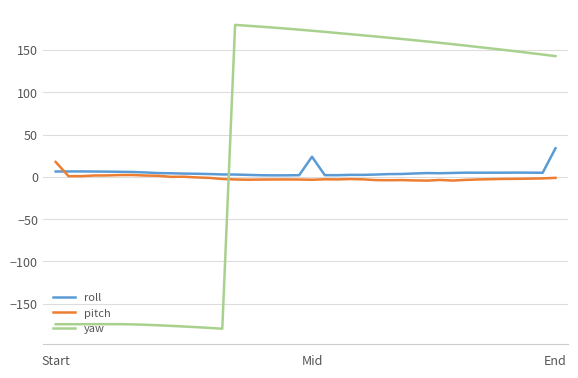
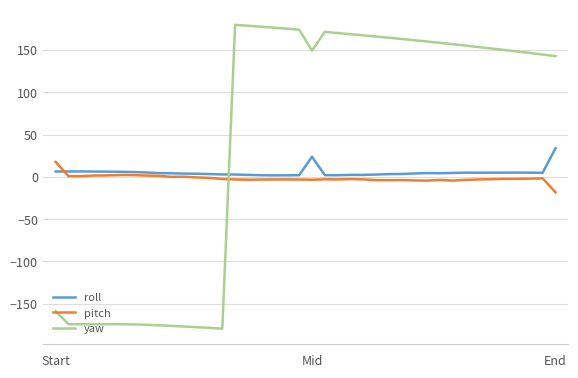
  {
    "roll": {
      "Start": 10,
      "Mid": 20,
      "End": 30
    },
    "pitch": {
      "Start": 20,
      "Mid": 0,
-     "End": 0
+     "End": -20
    },
    "yaw": {
-     "Start": -170,
-     "Mid": 170,
+     "Start": -160,
+     "Mid": 150,
      "End": 140
    }
  }
